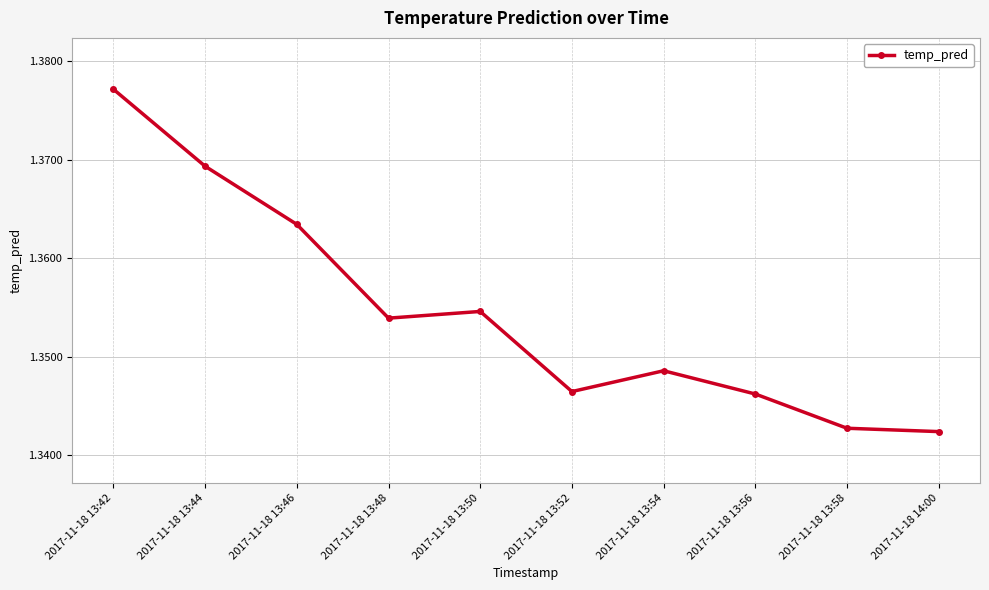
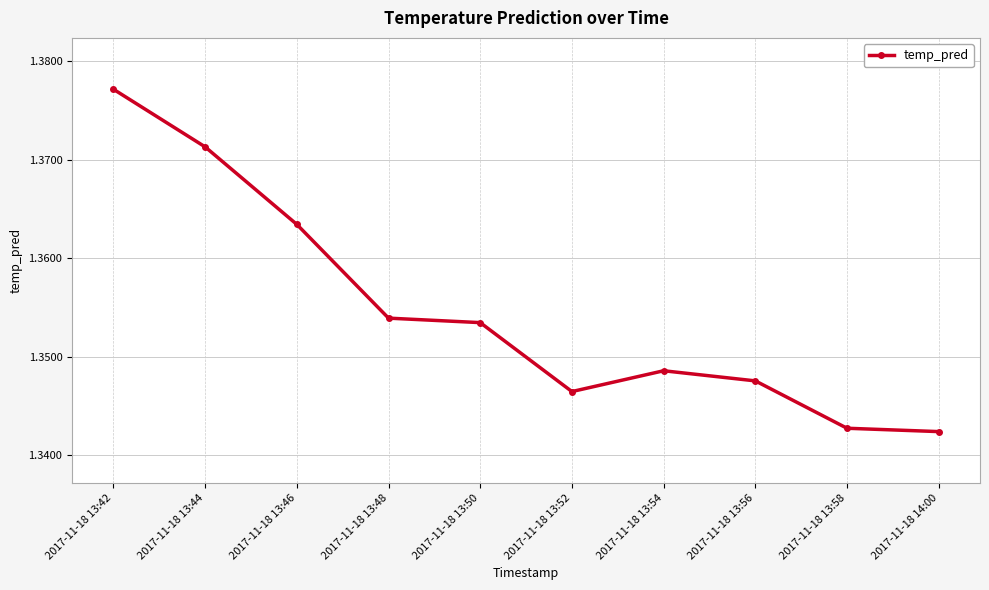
  {
    "2017-11-18 13:42": 1.377,
-   "2017-11-18 13:44": 1.369,
+   "2017-11-18 13:44": 1.371,
    "2017-11-18 13:46": 1.363,
    "2017-11-18 13:48": 1.354,
-   "2017-11-18 13:50": 1.355,
+   "2017-11-18 13:50": 1.353,
    "2017-11-18 13:52": 1.346,
    "2017-11-18 13:54": 1.349,
-   "2017-11-18 13:56": 1.346,
+   "2017-11-18 13:56": 1.348,
    "2017-11-18 13:58": 1.343,
    "2017-11-18 14:00": 1.342
  }
